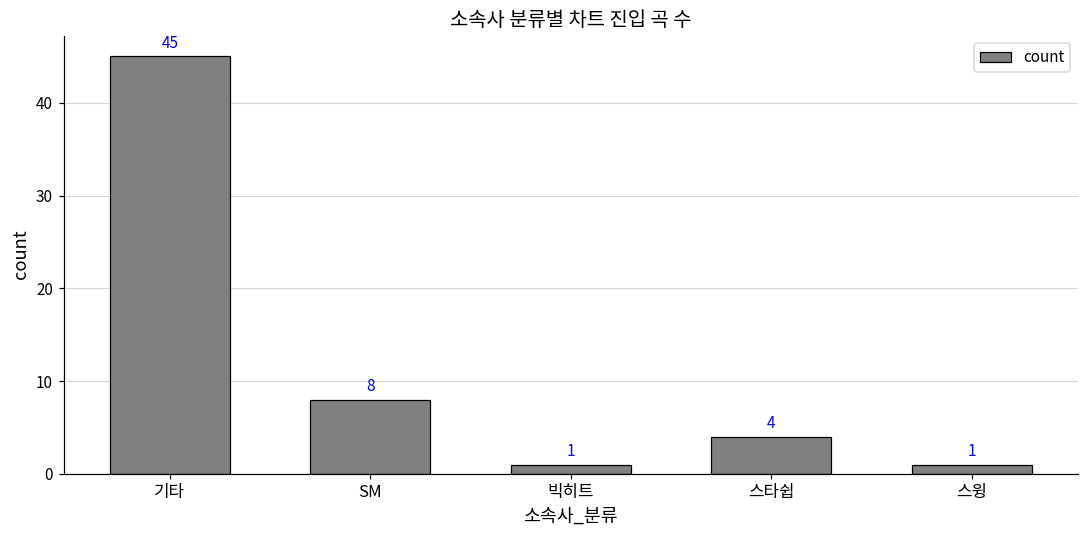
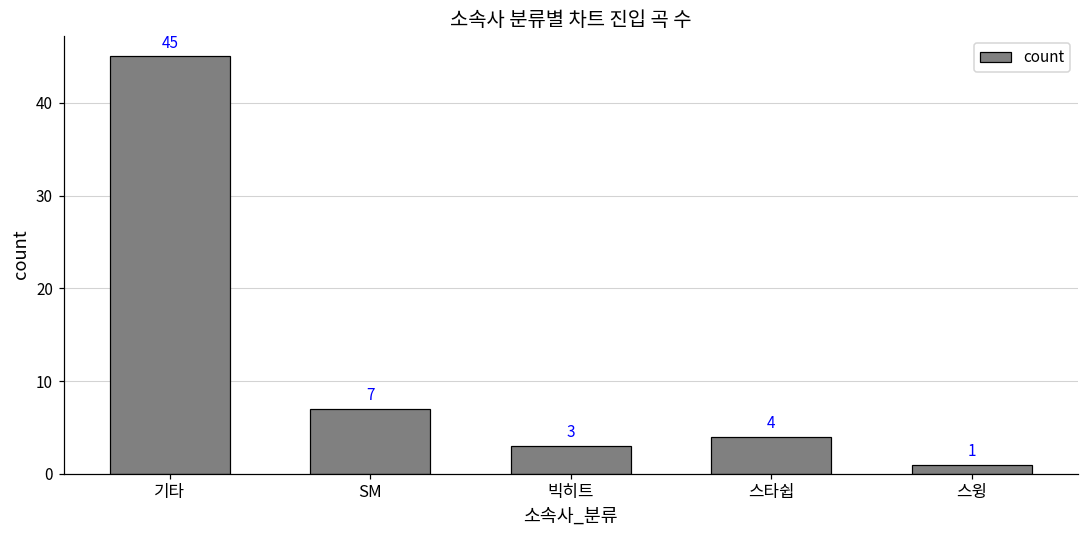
  {
    "기타": 45,
-   "SM": 8,
-   "빅히트": 1,
+   "SM": 7,
+   "빅히트": 3,
    "스타쉽": 4,
    "스윙": 1
  }
